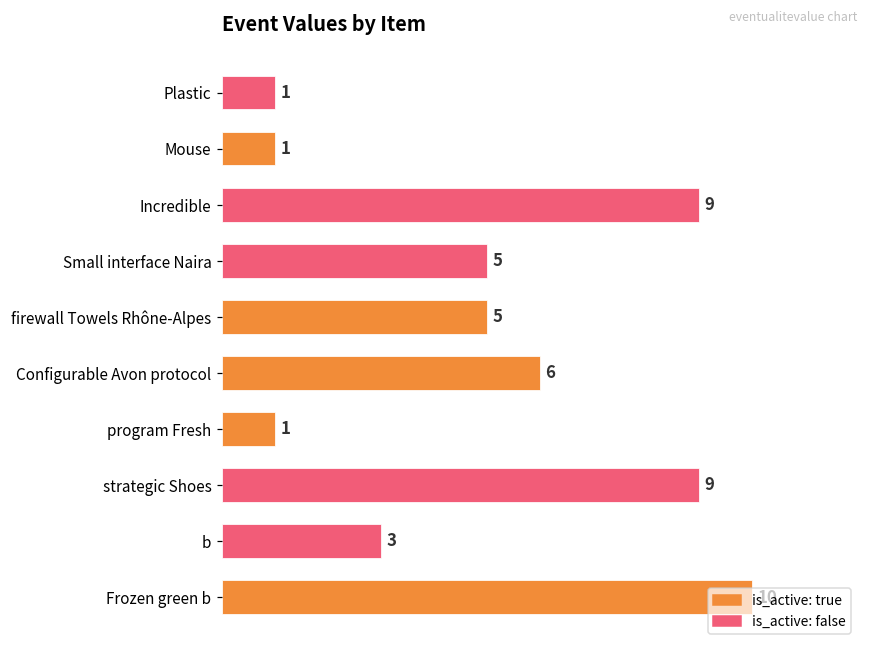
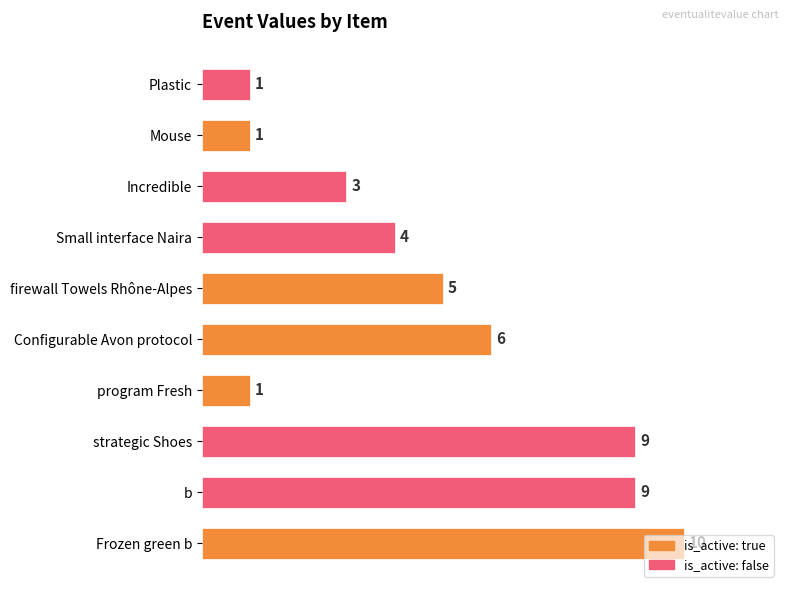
  {
    "Plastic": 1,
    "Mouse": 1,
-   "Incredible": 9,
-   "Small interface Naira": 5,
+   "Incredible": 3,
+   "Small interface Naira": 4,
    "firewall Towels Rhône-Alpes": 5,
    "Configurable Avon protocol": 6,
    "program Fresh": 1,
    "strategic Shoes": 9,
-   "b": 3
+   "b": 9
  }
